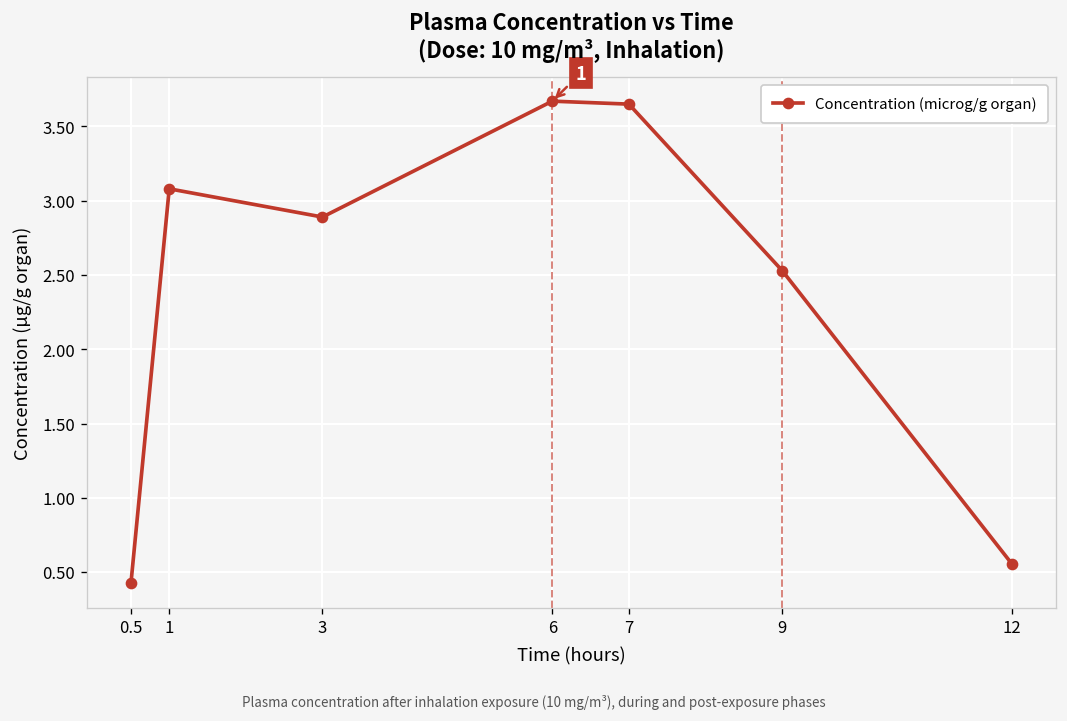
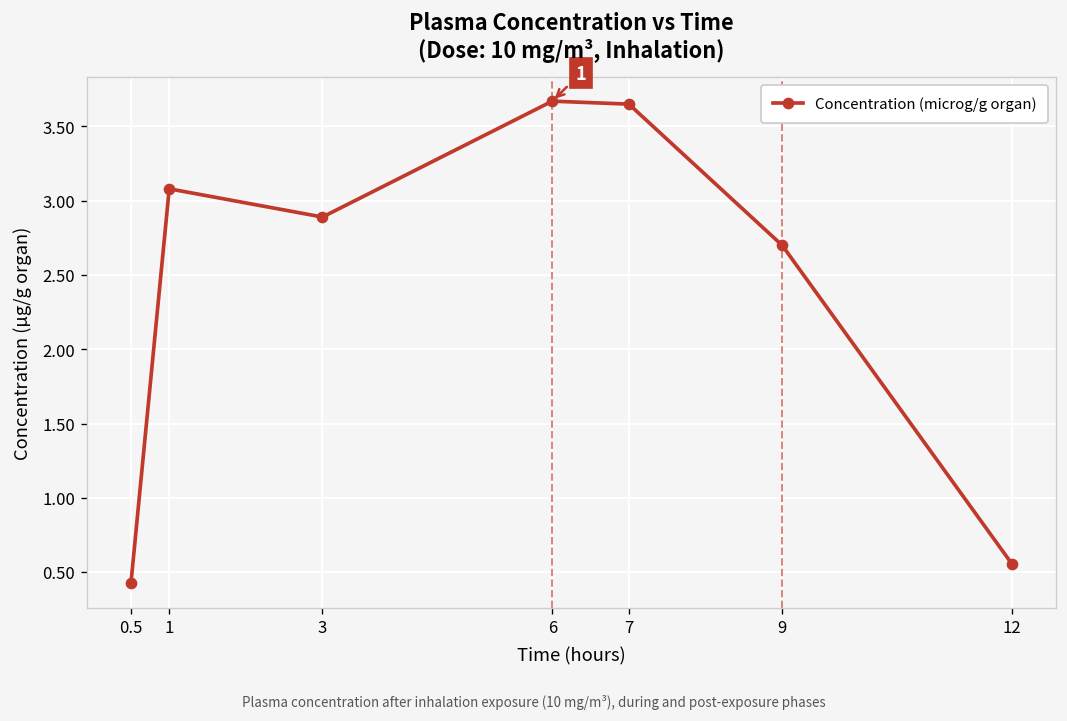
  {
    "0.5": 0.42,
    "1": 3.08,
    "3": 2.89,
    "7": 3.65,
-   "9": 2.53,
+   "9": 2.70,
    "12": 0.56
  }
